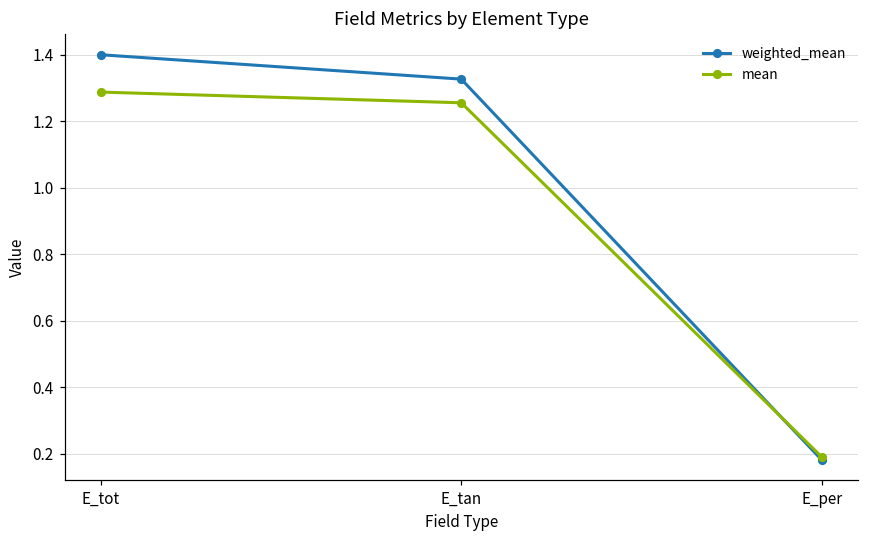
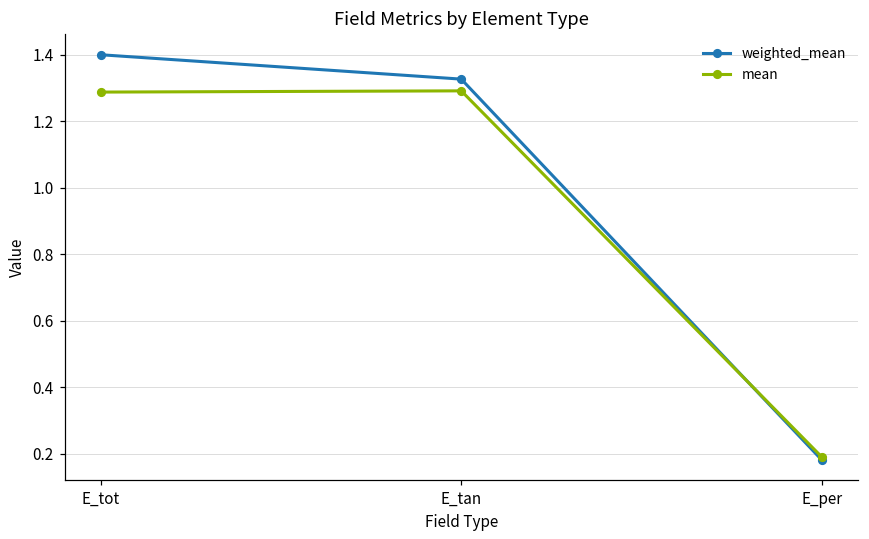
  {
    "weighted_mean": {
      "E_tot": 1.40,
      "E_tan": 1.33,
      "E_per": 0.18
    },
    "mean": {
      "E_tot": 1.29,
-     "E_tan": 1.26,
+     "E_tan": 1.29,
      "E_per": 0.19
    }
  }
